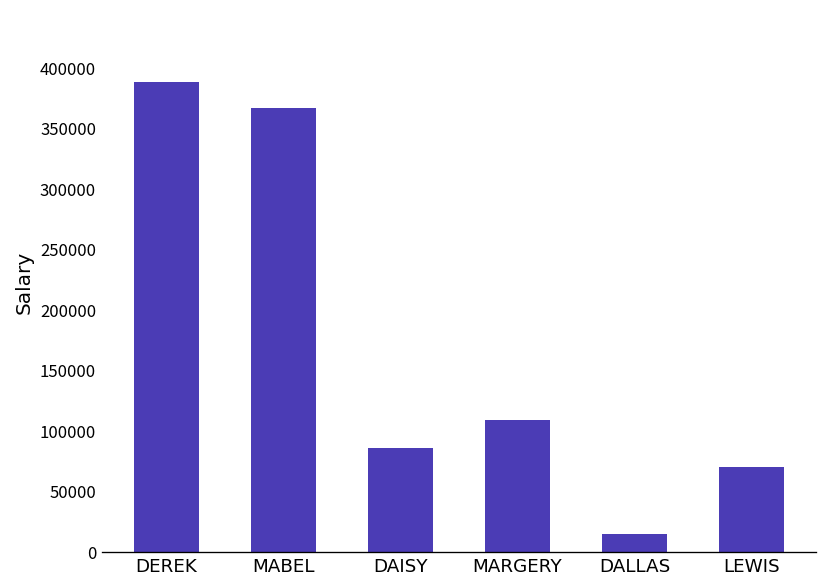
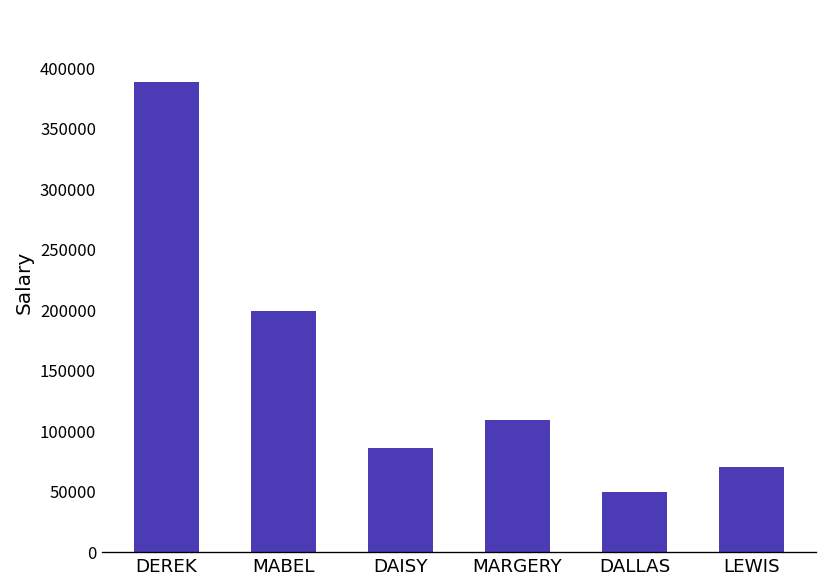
  {
    "DEREK": 388000,
-   "MABEL": 367000,
+   "MABEL": 200000,
    "DAISY": 86000,
    "MARGERY": 109000,
-   "DALLAS": 15000,
+   "DALLAS": 50000,
    "LEWIS": 70000
  }
